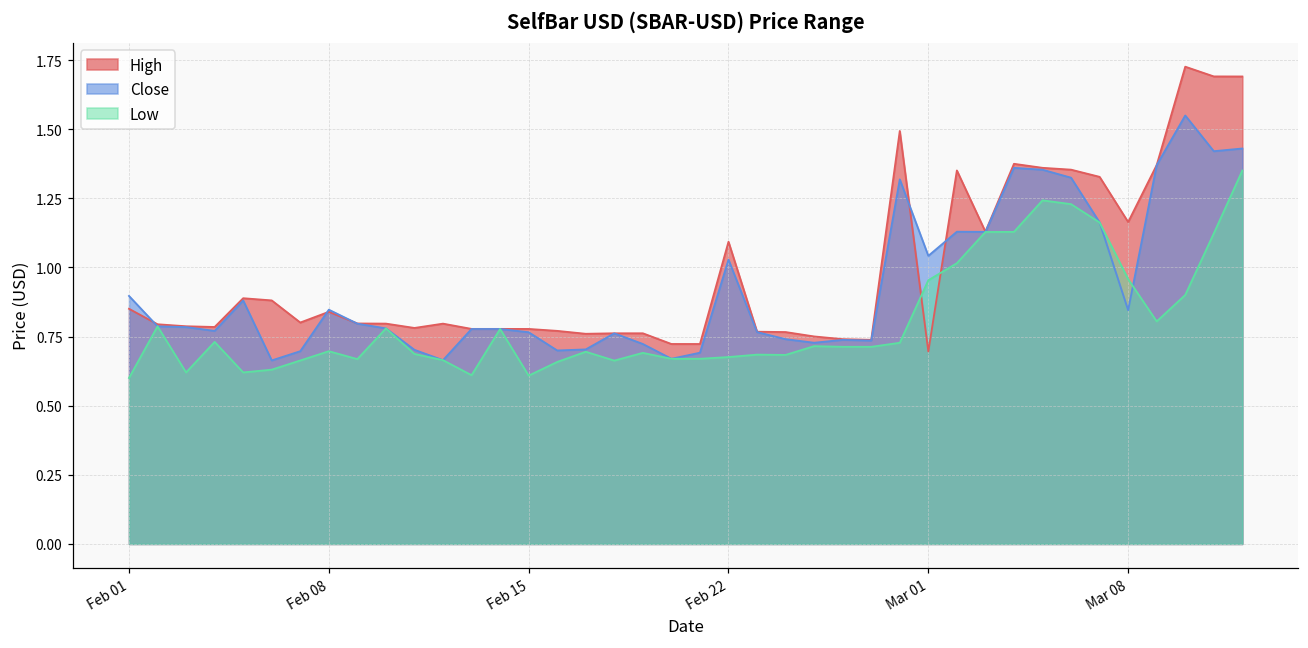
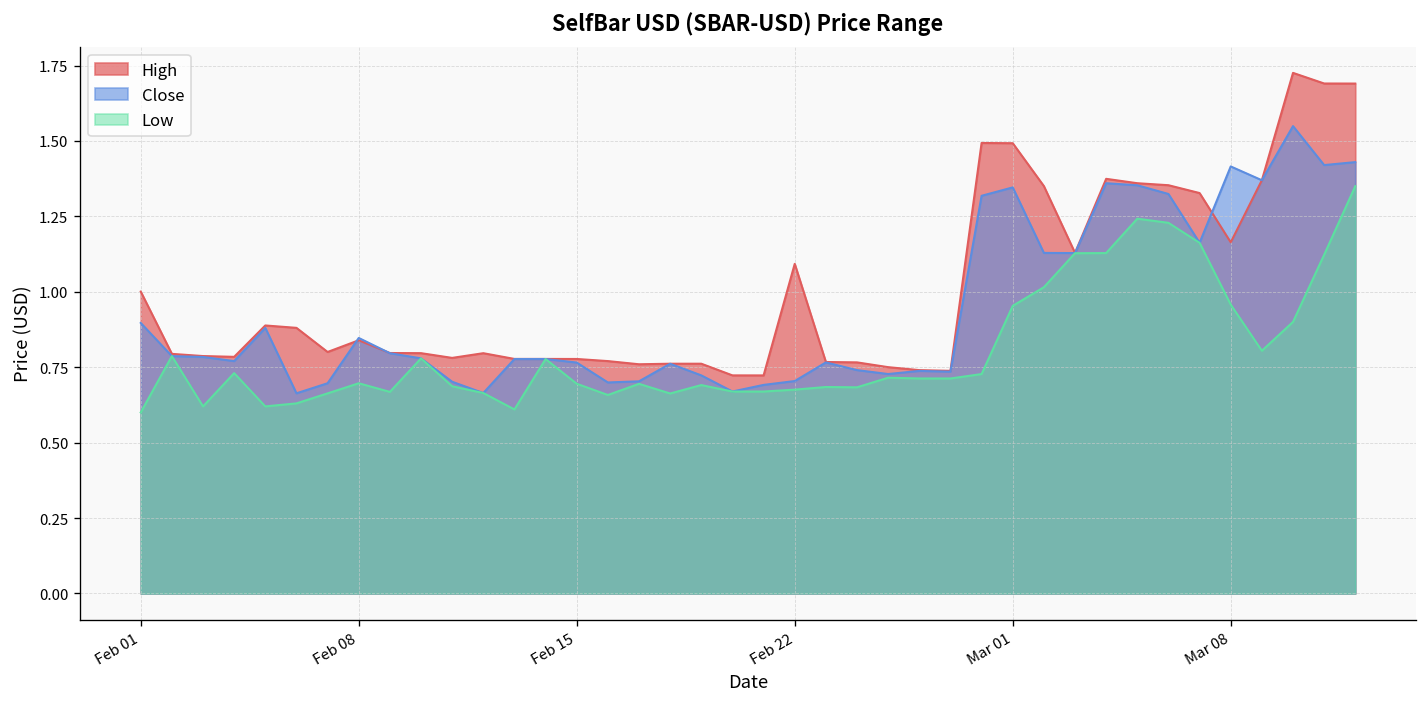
  {
    "High": {
-     "Feb 01": 0.85,
+     "Feb 01": 1.00,
      "Feb 15": 0.78,
      "Feb 22": 1.09,
-     "Mar 01": 0.70,
+     "Mar 01": 1.49,
      "Mar 08": 1.16
    },
    "Close": {
      "Feb 01": 0.90,
      "Feb 15": 0.77,
-     "Feb 22": 1.03,
-     "Mar 01": 1.04,
-     "Mar 08": 0.85
+     "Feb 22": 0.70,
+     "Mar 01": 1.35,
+     "Mar 08": 1.42
    },
    "Low": {
      "Feb 01": 0.60,
      "Feb 08": 0.70,
-     "Feb 15": 0.61,
+     "Feb 15": 0.70,
      "Feb 22": 0.68,
      "Mar 01": 0.95,
      "Mar 08": 0.96
    }
  }
